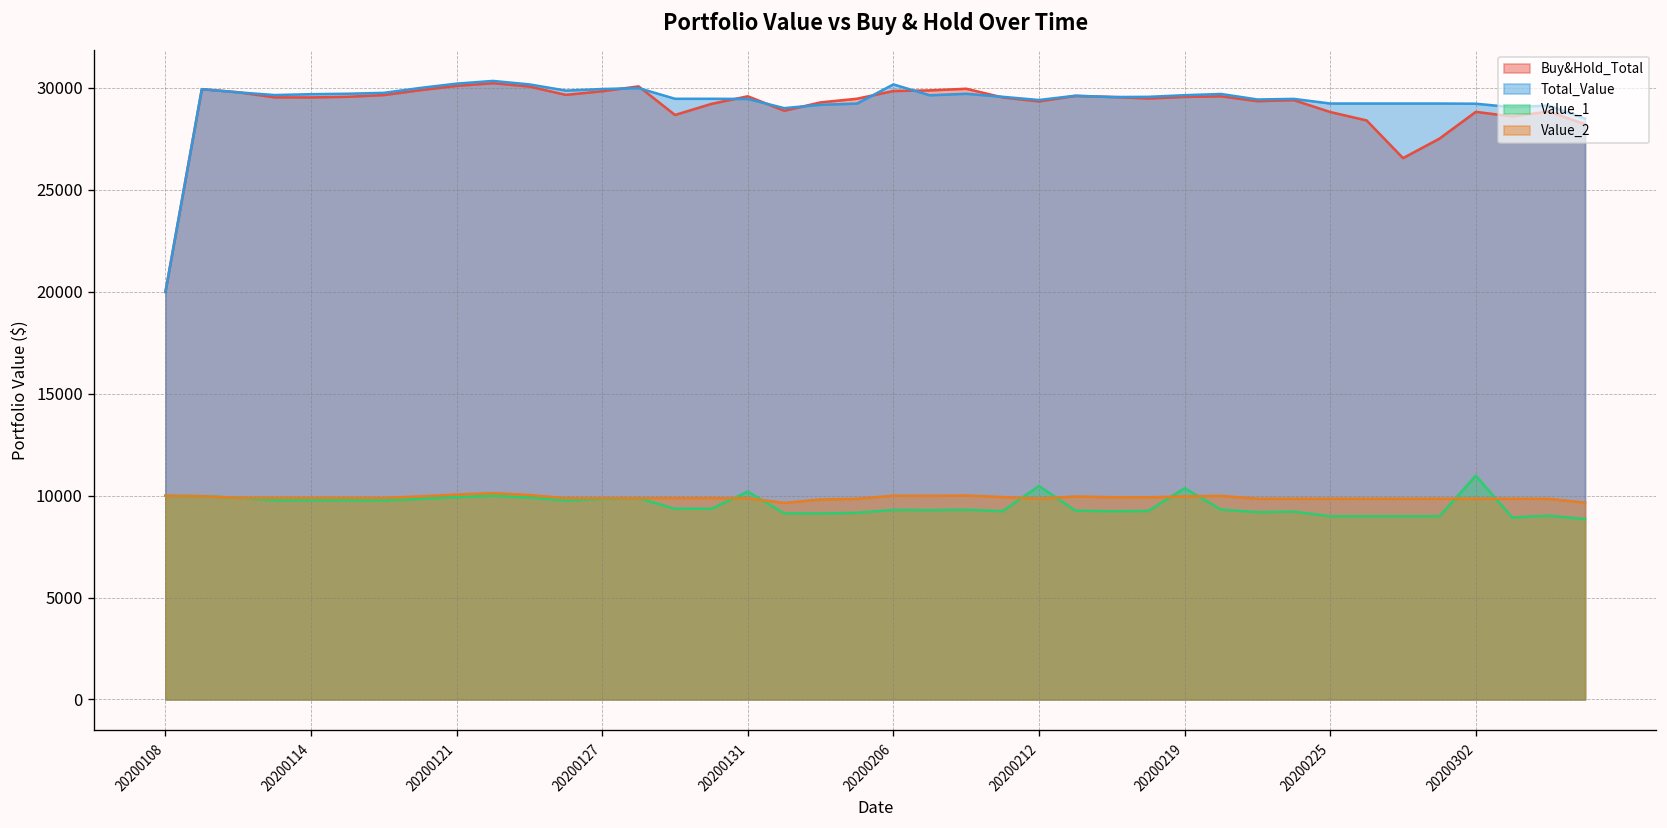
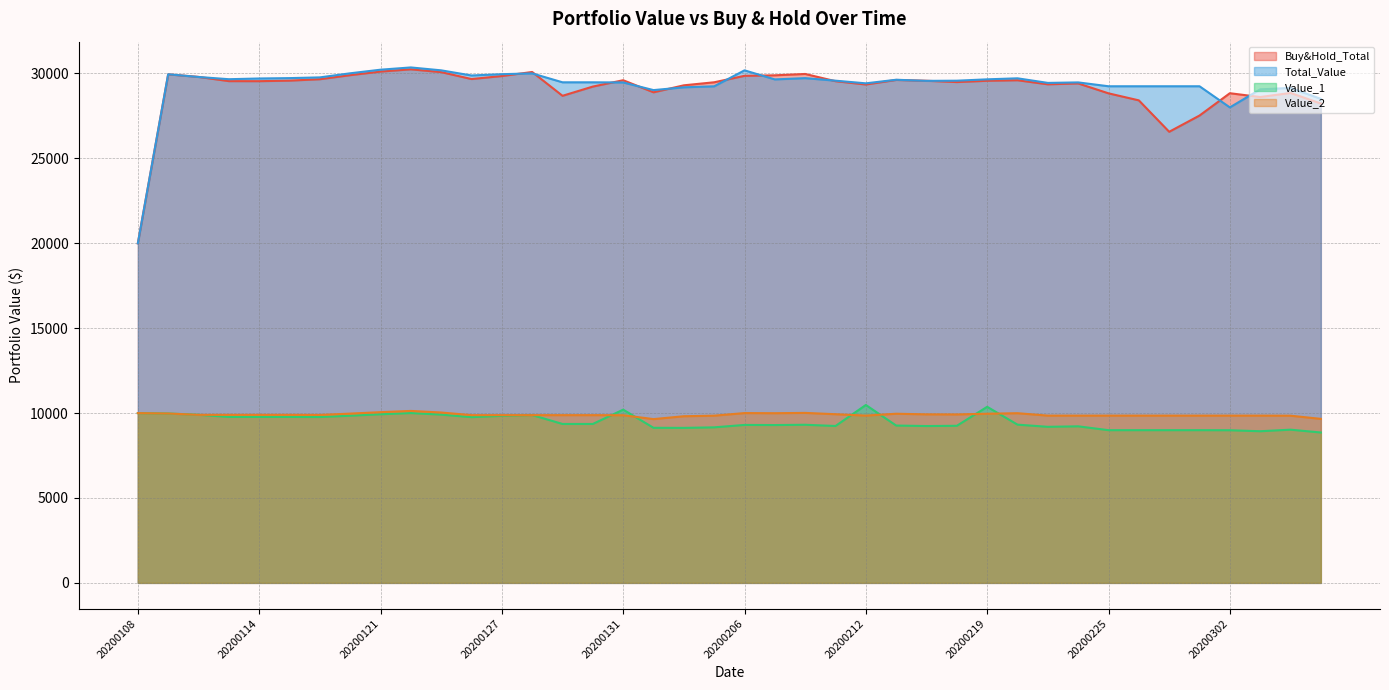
  {
    "Total_Value": {
      "20200114": 29700,
      "20200206": 30200,
      "20200225": 29200,
-     "20200302": 29200
+     "20200302": 28000
    },
    "Value_1": {
      "20200131": 10200,
      "20200206": 9300,
      "20200212": 10500,
      "20200219": 10400,
      "20200225": 9000,
-     "20200302": 11000
+     "20200302": 9000
    }
  }
